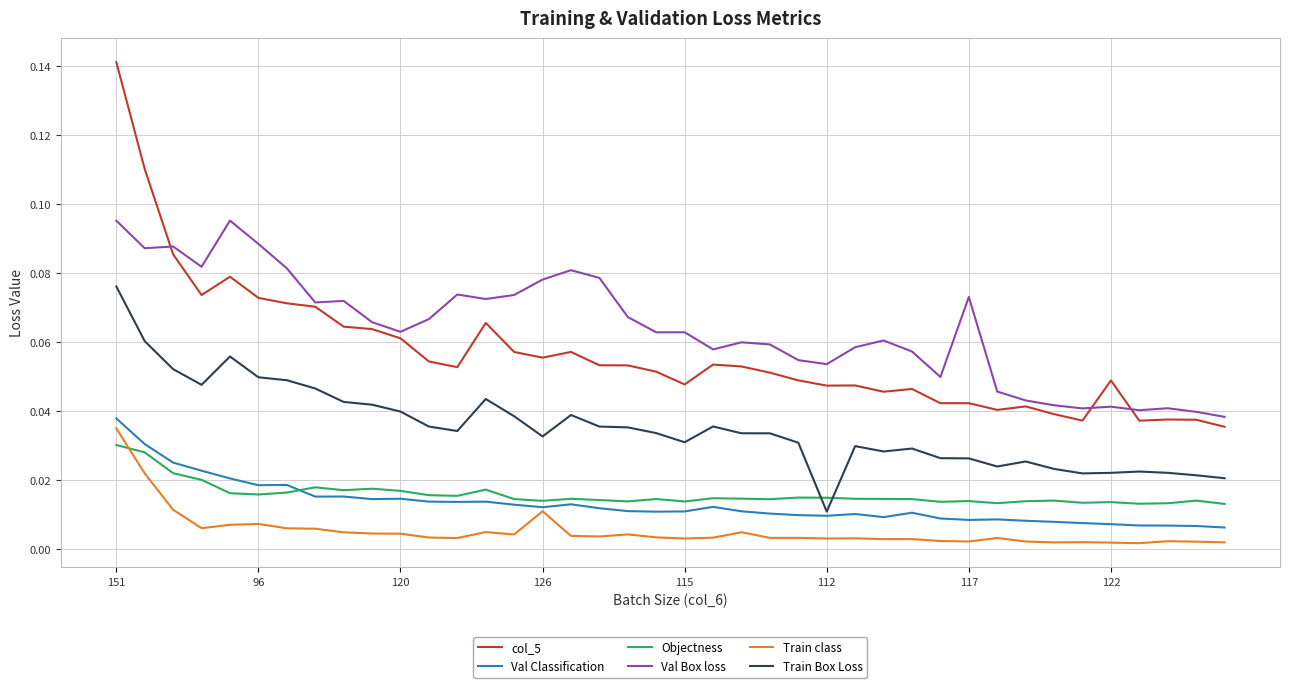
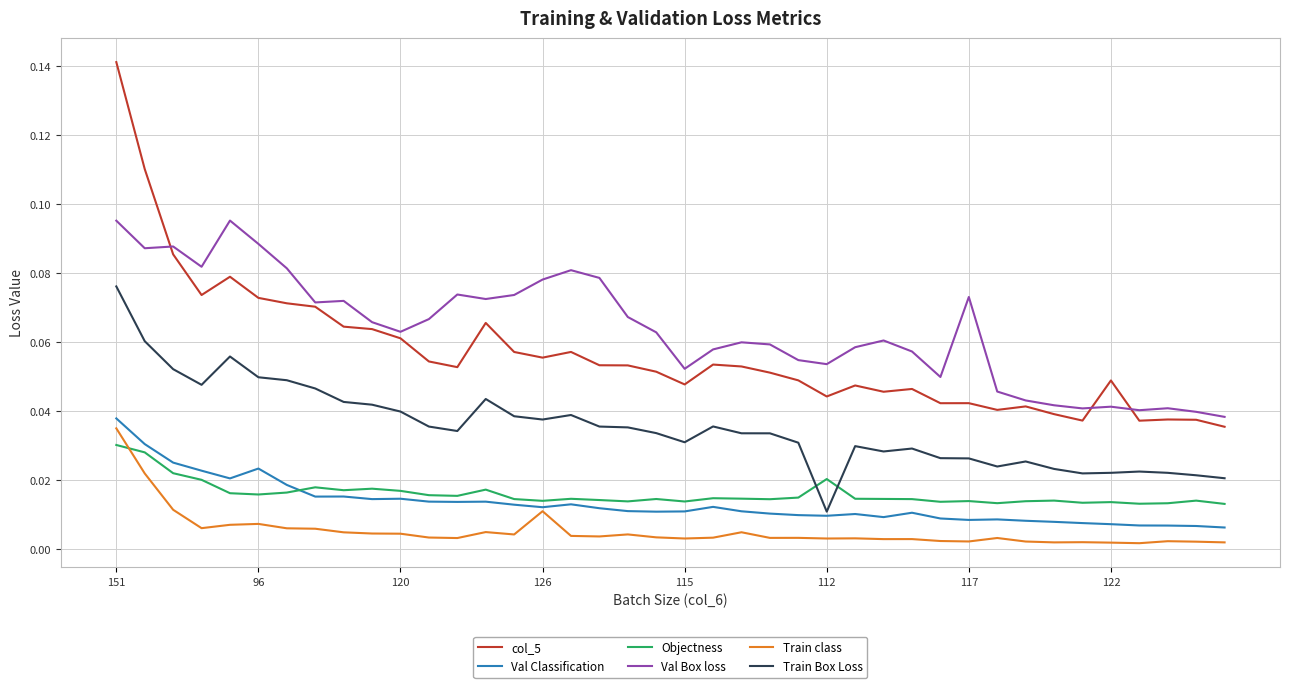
  {
    "col_5": {
      "151": 0.141,
      "96": 0.073,
      "120": 0.061,
      "126": 0.055,
      "115": 0.048,
-     "112": 0.047,
+     "112": 0.044,
      "117": 0.042,
      "122": 0.049
    },
    "Val Classification": {
      "151": 0.038,
-     "96": 0.018,
+     "96": 0.023,
      "120": 0.015,
      "126": 0.012,
      "115": 0.011,
      "112": 0.010,
      "117": 0.008,
      "122": 0.007
    },
    "Objectness": {
      "151": 0.030,
      "96": 0.016,
      "120": 0.017,
      "126": 0.014,
      "115": 0.014,
-     "112": 0.015,
+     "112": 0.020,
      "117": 0.014,
      "122": 0.014
    },
    "Val Box loss": {
      "151": 0.095,
      "96": 0.088,
      "120": 0.063,
      "126": 0.078,
-     "115": 0.063,
+     "115": 0.052,
      "112": 0.054,
      "117": 0.073,
      "122": 0.041
    },
    "Train class": {
      "151": 0.035,
      "96": 0.007,
      "120": 0.004,
      "126": 0.011,
      "115": 0.003,
      "112": 0.003,
      "117": 0.002,
      "122": 0.002
    },
    "Train Box Loss": {
      "151": 0.076,
      "96": 0.050,
      "120": 0.040,
-     "126": 0.033,
+     "126": 0.038,
      "115": 0.031,
      "112": 0.011,
      "117": 0.026,
      "122": 0.022
    }
  }
